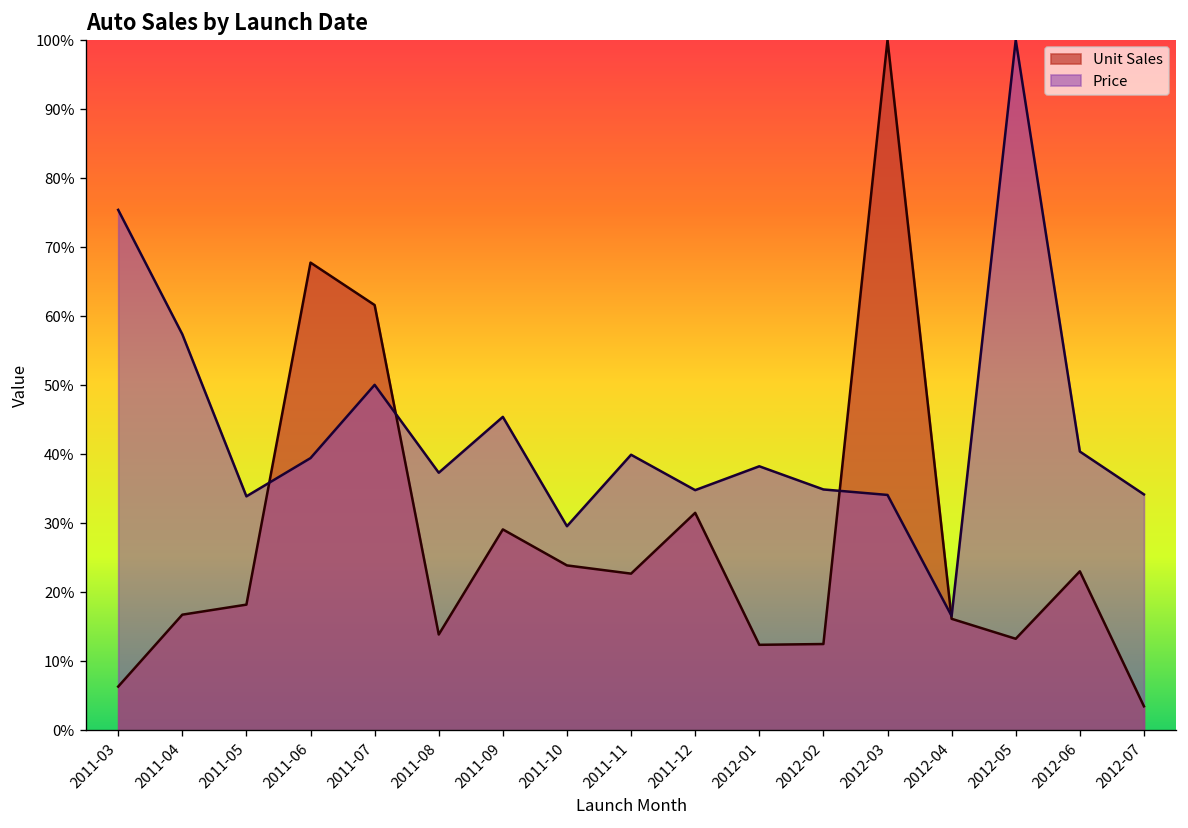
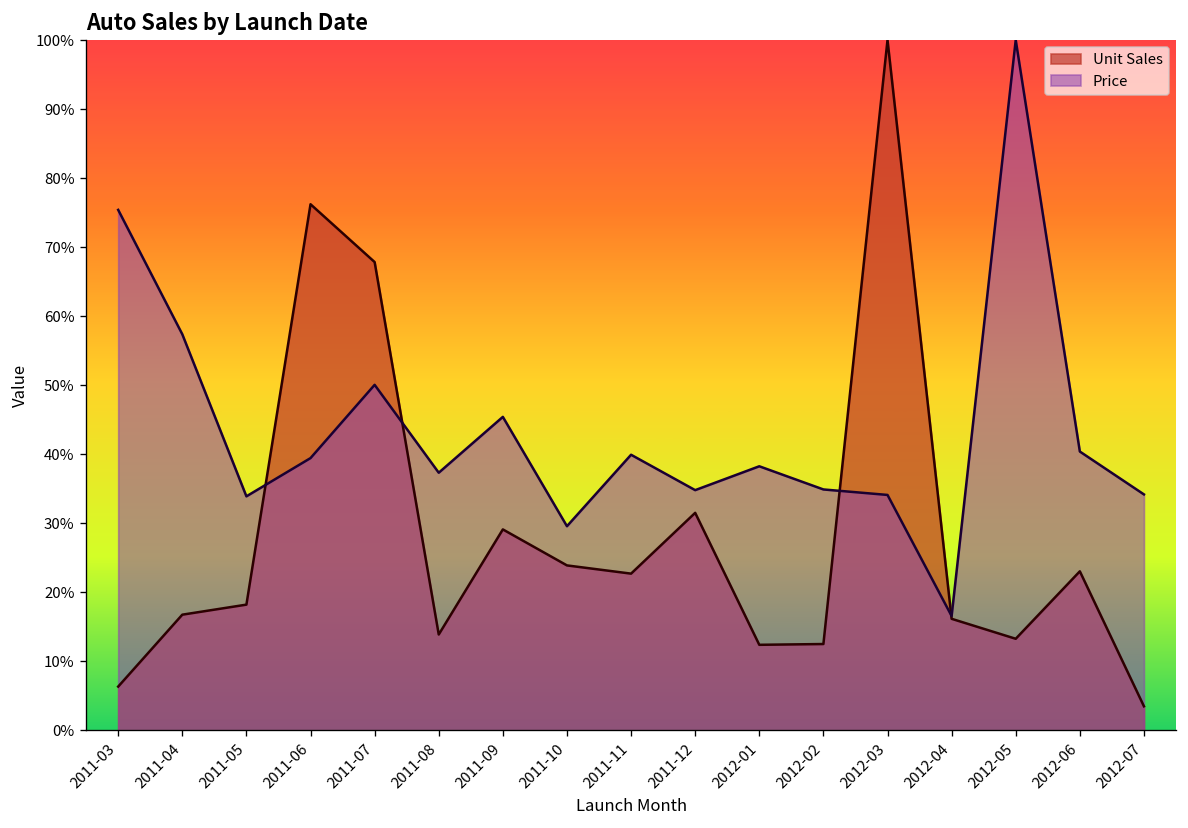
  {
    "Unit Sales": {
      "2011-03": "6%",
      "2011-04": "17%",
      "2011-05": "18%",
-     "2011-06": "68%",
-     "2011-07": "62%",
+     "2011-06": "76%",
+     "2011-07": "68%",
      "2011-08": "14%",
      "2011-09": "29%",
      "2011-10": "24%",
      "2011-11": "23%",
      "2011-12": "32%",
      "2012-01": "12%",
      "2012-02": "13%",
      "2012-03": "100%",
      "2012-05": "13%",
      "2012-06": "23%",
      "2012-07": "4%"
    },
    "Price": {
      "2011-03": "75%",
      "2011-04": "57%",
      "2011-05": "34%",
      "2011-06": "39%",
      "2011-07": "50%",
      "2011-08": "37%",
      "2011-09": "45%",
      "2011-10": "30%",
      "2011-11": "40%",
      "2011-12": "35%",
      "2012-01": "38%",
      "2012-02": "35%",
      "2012-03": "34%",
      "2012-05": "100%",
      "2012-06": "40%",
      "2012-07": "34%"
    }
  }
